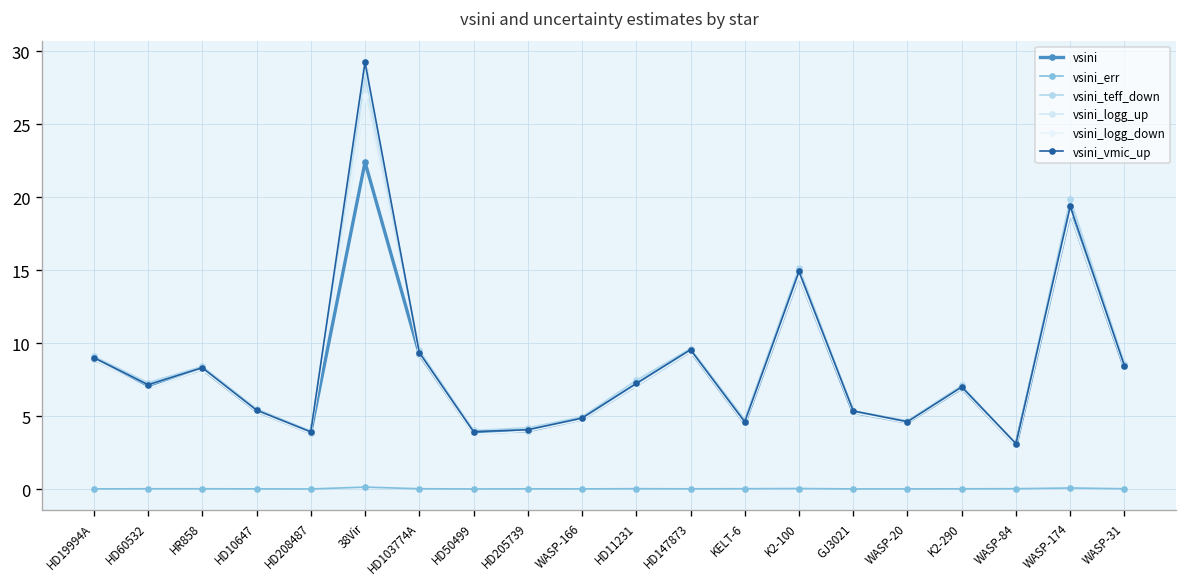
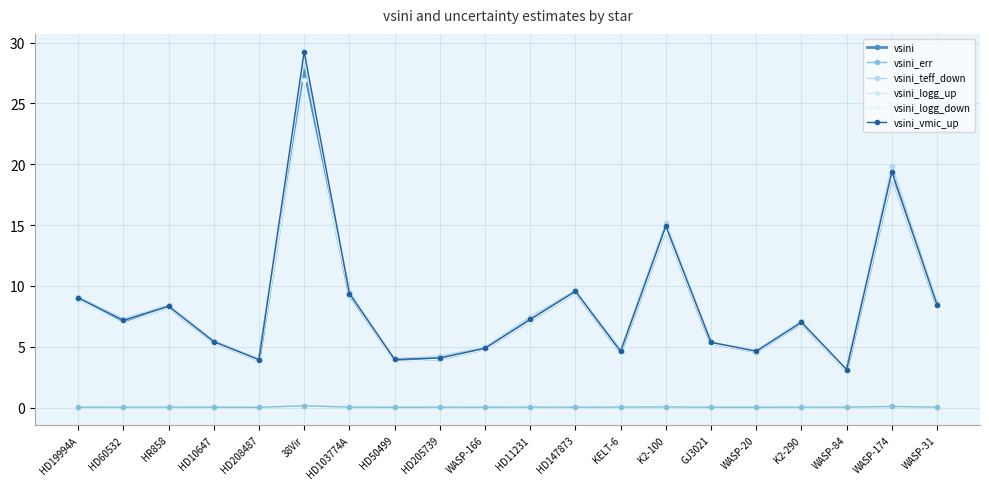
  {
    "vsini": {
-     "38Vir": 22.4
+     "38Vir": 27.6
    },
    "vsini_vmic_up": {
      "38Vir": 29.3
    }
  }
